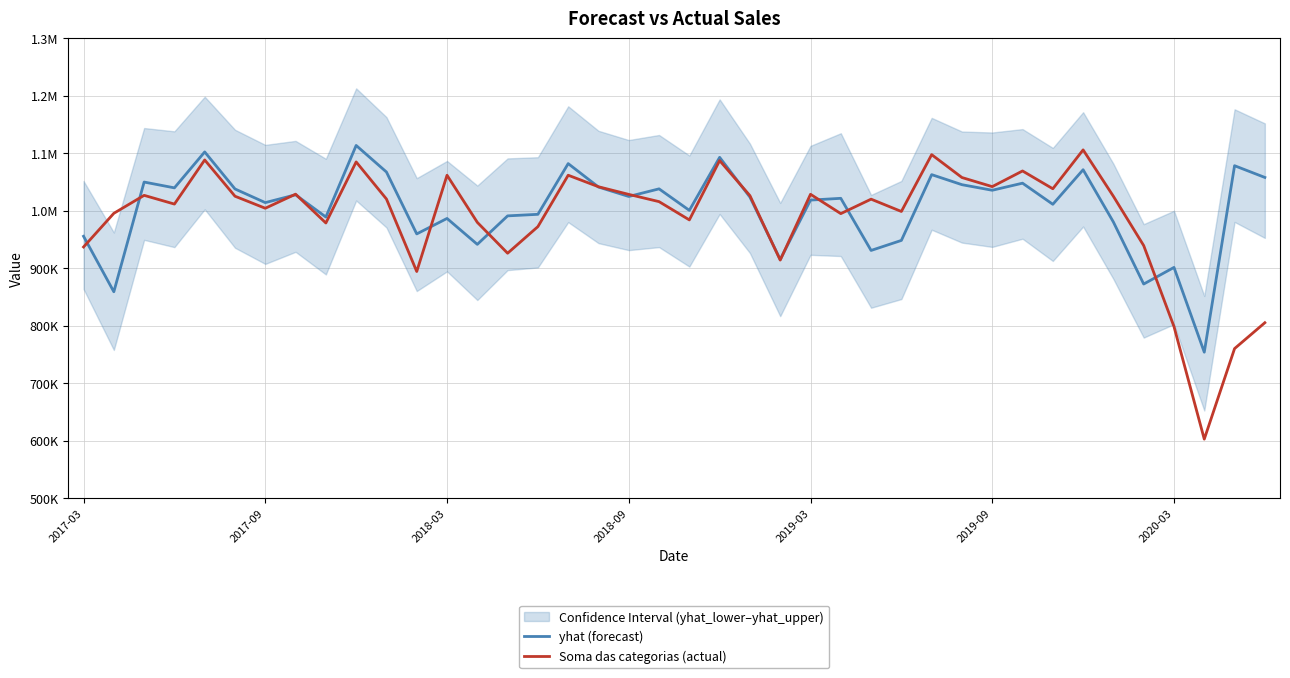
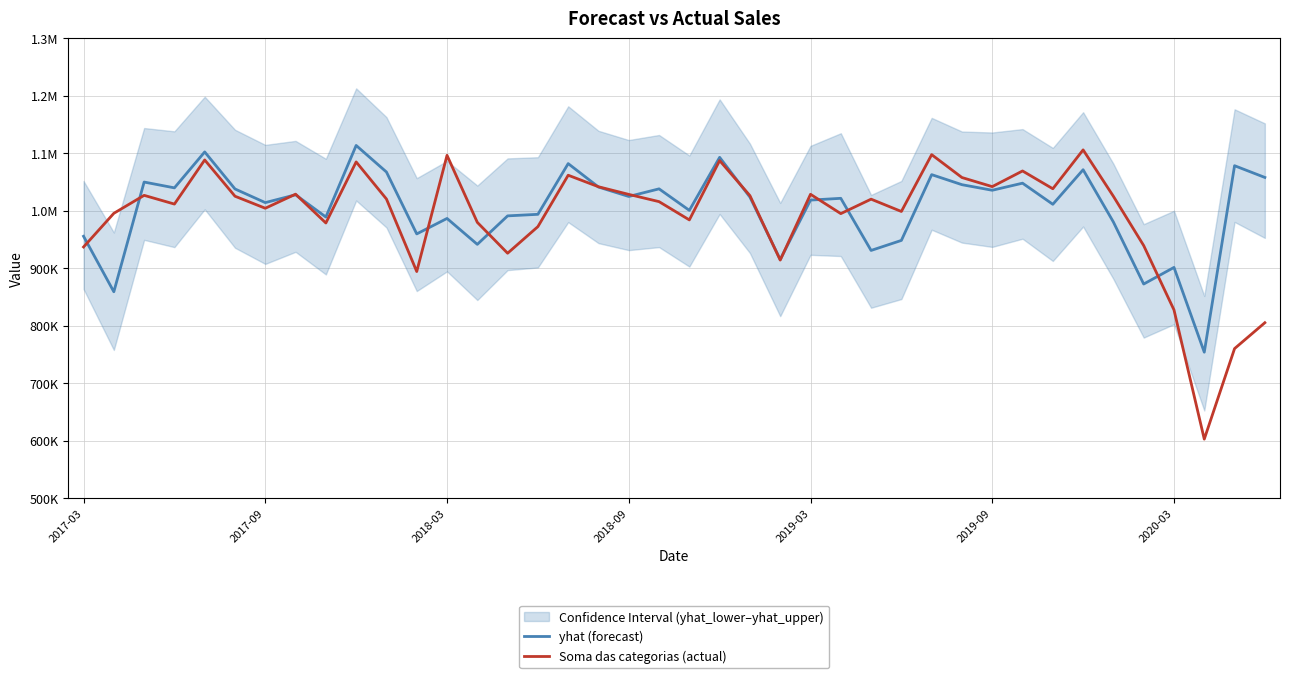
  {
    "Soma das categorias (actual)": {
      "2017-03": 940000,
      "2017-09": 1000000,
-     "2018-03": 1060000,
+     "2018-03": 1100000,
      "2019-03": 1030000,
      "2019-09": 1040000,
-     "2020-03": 800000
+     "2020-03": 830000
    }
  }
